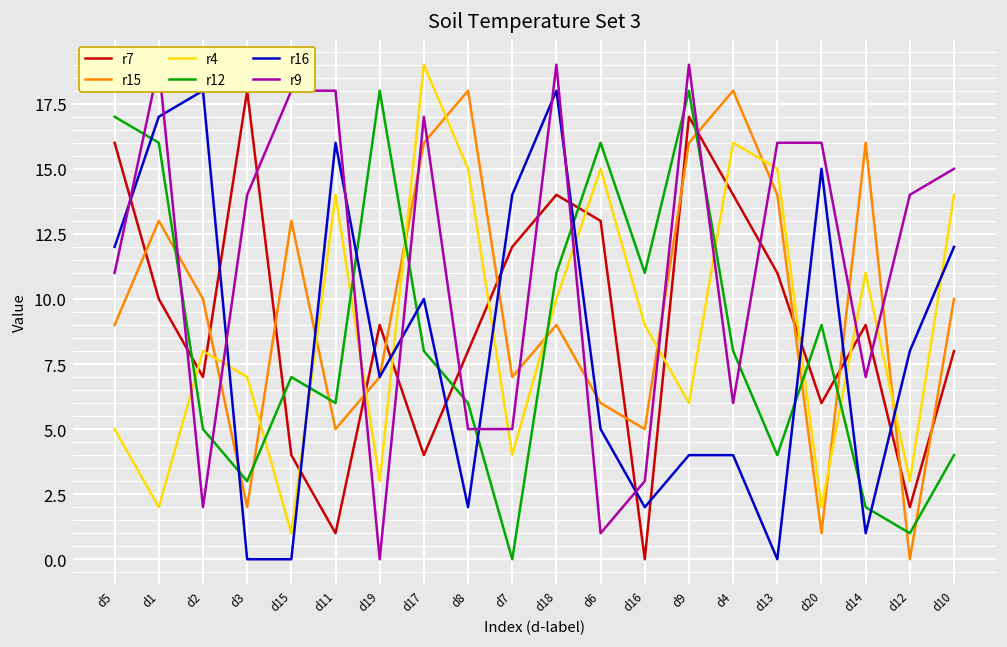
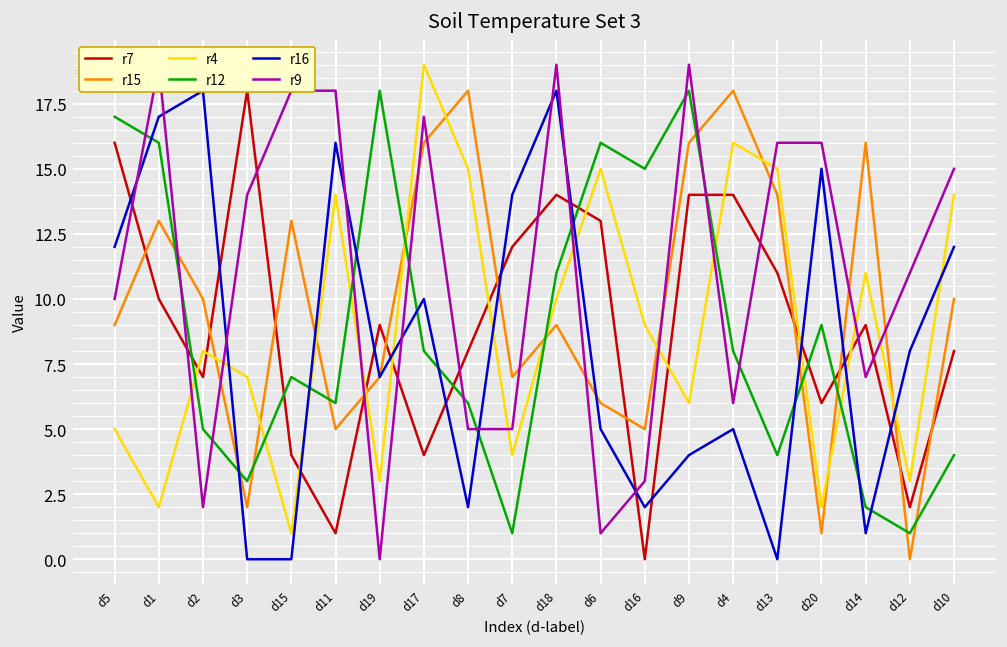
  {
    "r7": {
      "d5": 16,
      "d1": 10,
      "d2": 7,
      "d3": 18,
      "d15": 4,
      "d11": 1,
      "d19": 9,
      "d17": 4,
      "d8": 8,
      "d7": 12,
      "d18": 14,
      "d6": 13,
      "d16": 0,
-     "d9": 17,
+     "d9": 14,
      "d4": 14,
      "d13": 11,
      "d20": 6,
      "d14": 9,
      "d12": 2,
      "d10": 8
    },
    "r15": {
      "d5": 9,
      "d1": 13,
      "d2": 10,
      "d3": 2,
      "d15": 13,
      "d11": 5,
      "d17": 16,
      "d8": 18,
      "d7": 7,
      "d18": 9,
      "d6": 6,
      "d16": 5,
      "d9": 16,
      "d4": 18,
      "d13": 14,
      "d20": 1,
      "d14": 16,
      "d12": 0,
      "d10": 10
    },
    "r4": {
      "d5": 5,
      "d1": 2,
      "d2": 8,
      "d3": 7,
      "d15": 1,
      "d11": 14,
      "d19": 3,
      "d17": 19,
      "d8": 15,
      "d7": 4,
      "d18": 10,
      "d6": 15,
      "d16": 9,
      "d9": 6,
      "d4": 16,
      "d13": 15,
      "d20": 2,
      "d14": 11,
      "d12": 3,
      "d10": 14
    },
    "r12": {
      "d5": 17,
      "d1": 16,
      "d2": 5,
      "d3": 3,
      "d15": 7,
      "d11": 6,
      "d19": 18,
      "d17": 8,
      "d8": 6,
-     "d7": 0,
+     "d7": 1,
      "d18": 11,
      "d6": 16,
-     "d16": 11,
+     "d16": 15,
      "d9": 18,
      "d4": 8,
      "d13": 4,
      "d20": 9,
      "d14": 2,
      "d12": 1,
      "d10": 4
    },
    "r16": {
      "d5": 12,
      "d1": 17,
      "d2": 18,
      "d3": 0,
      "d15": 0,
      "d11": 16,
      "d17": 10,
      "d8": 2,
      "d7": 14,
      "d18": 18,
      "d6": 5,
      "d16": 2,
      "d9": 4,
-     "d4": 4,
+     "d4": 5,
      "d13": 0,
      "d20": 15,
      "d14": 1,
      "d12": 8,
      "d10": 12
    },
    "r9": {
-     "d5": 11,
+     "d5": 10,
      "d2": 2,
      "d3": 14,
      "d15": 18,
      "d11": 18,
      "d19": 0,
      "d17": 17,
      "d8": 5,
      "d7": 5,
      "d18": 19,
      "d6": 1,
      "d16": 3,
      "d9": 19,
      "d4": 6,
      "d13": 16,
      "d20": 16,
      "d14": 7,
-     "d12": 14,
+     "d12": 11,
      "d10": 15
    }
  }
